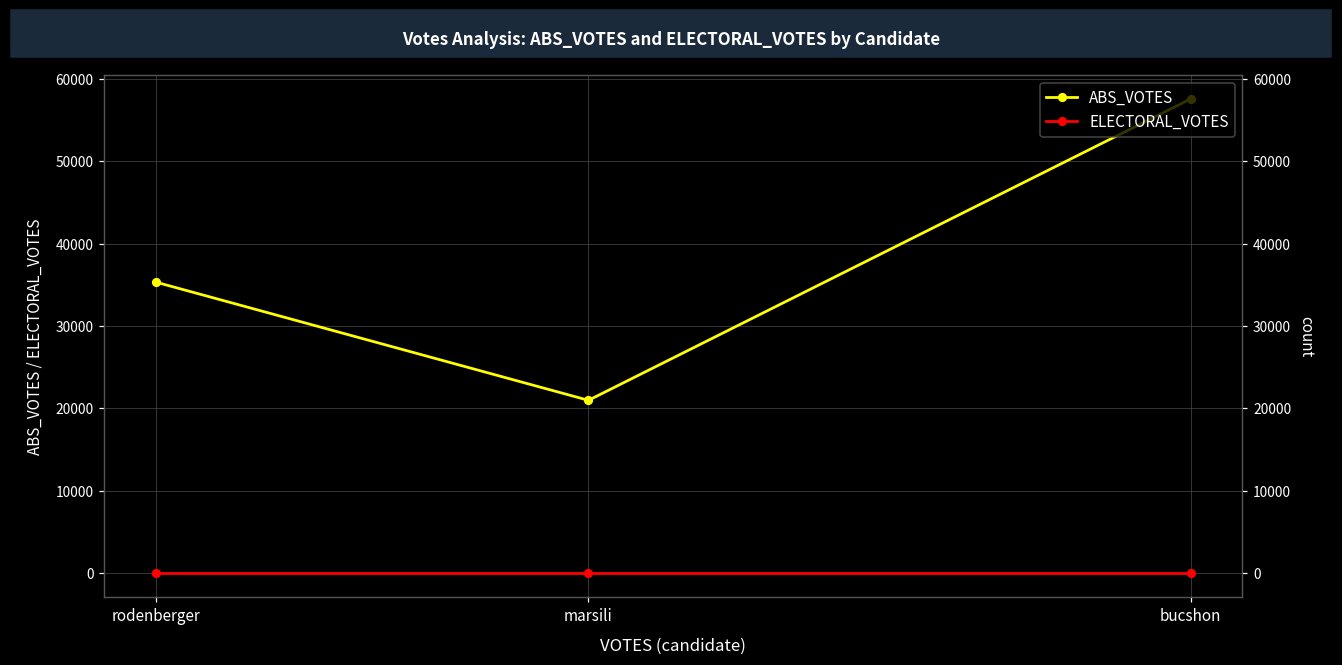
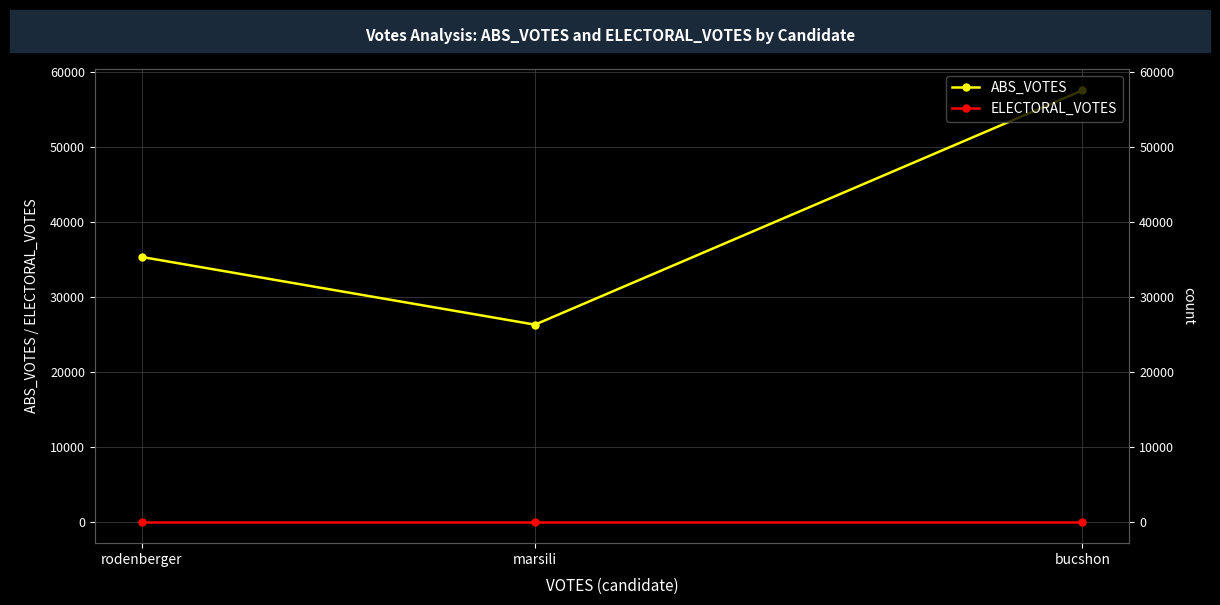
  {
    "ABS_VOTES": {
      "rodenberger": 35000,
-     "marsili": 21000
+     "marsili": 26000
    },
    "ELECTORAL_VOTES": {
      "rodenberger": 0,
      "marsili": 0,
      "bucshon": 0
    }
  }
